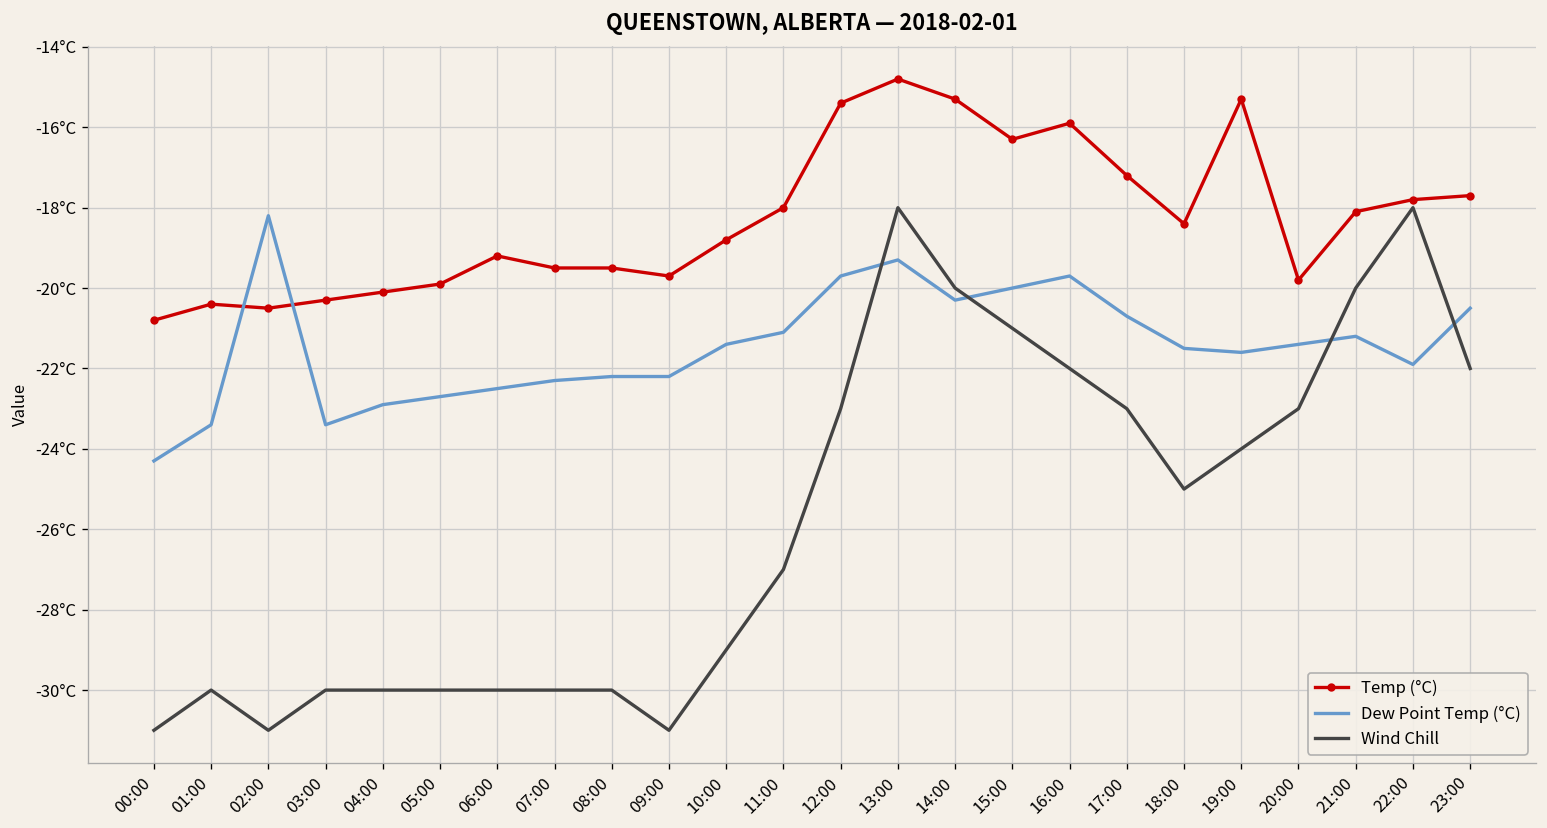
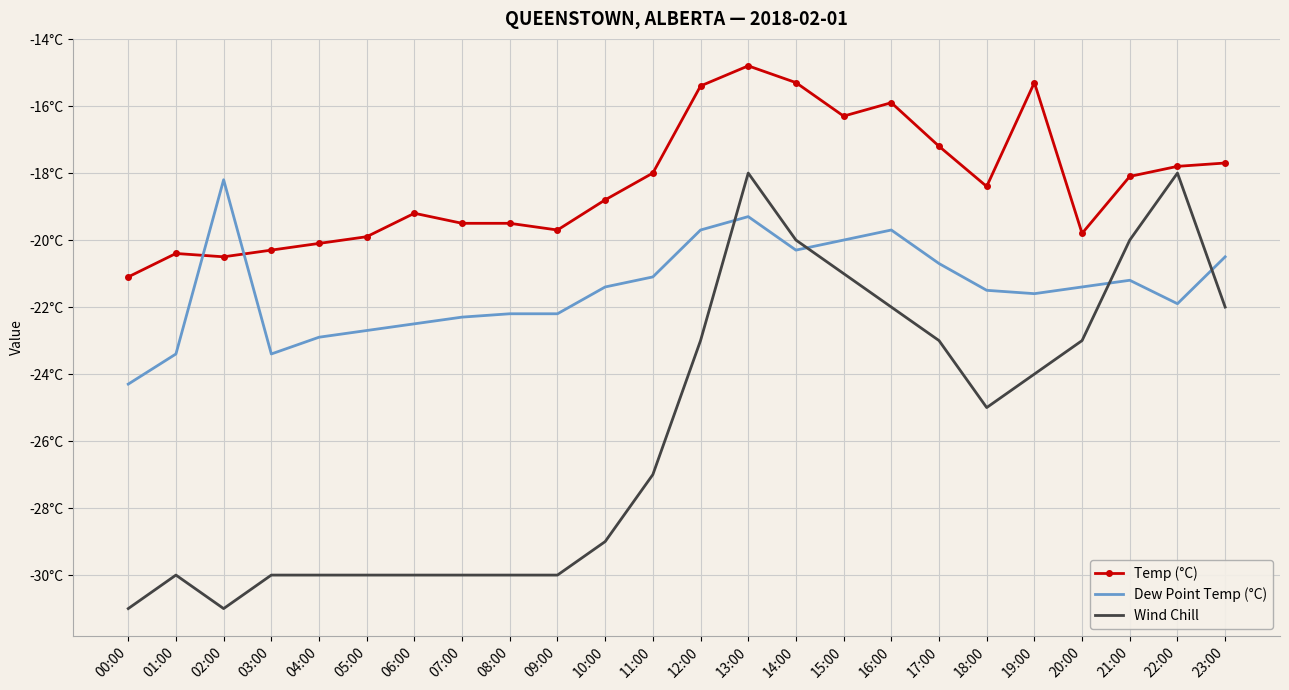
  {
    "Temp (°C)": {
-     "00:00": "-20.8°C",
+     "00:00": "-21.1°C",
      "01:00": "-20.4°C",
      "02:00": "-20.5°C",
      "03:00": "-20.3°C",
      "04:00": "-20.1°C",
      "05:00": "-19.9°C",
      "06:00": "-19.2°C",
      "07:00": "-19.5°C",
      "08:00": "-19.5°C",
      "09:00": "-19.7°C",
      "10:00": "-18.8°C",
      "11:00": "-18.0°C",
      "12:00": "-15.4°C",
      "13:00": "-14.8°C",
      "14:00": "-15.3°C",
      "15:00": "-16.3°C",
      "16:00": "-15.9°C",
      "17:00": "-17.2°C",
      "18:00": "-18.4°C",
      "19:00": "-15.3°C",
      "20:00": "-19.8°C",
      "21:00": "-18.1°C",
      "22:00": "-17.8°C",
      "23:00": "-17.7°C"
    },
    "Dew Point Temp (°C)": {
      "00:00": "-24.3°C",
      "01:00": "-23.4°C",
      "02:00": "-18.2°C",
      "03:00": "-23.4°C",
      "04:00": "-22.9°C",
      "05:00": "-22.7°C",
      "06:00": "-22.5°C",
      "07:00": "-22.3°C",
      "08:00": "-22.2°C",
      "09:00": "-22.2°C",
      "10:00": "-21.4°C",
      "11:00": "-21.1°C",
      "12:00": "-19.7°C",
      "13:00": "-19.3°C",
      "14:00": "-20.3°C",
      "15:00": "-20.0°C",
      "16:00": "-19.7°C",
      "17:00": "-20.7°C",
      "18:00": "-21.5°C",
      "19:00": "-21.6°C",
      "20:00": "-21.4°C",
      "21:00": "-21.2°C",
      "22:00": "-21.9°C",
      "23:00": "-20.5°C"
    },
    "Wind Chill": {
      "00:00": "-31°C",
      "01:00": "-30°C",
      "02:00": "-31°C",
      "03:00": "-30°C",
      "04:00": "-30°C",
      "05:00": "-30°C",
      "06:00": "-30°C",
      "07:00": "-30°C",
      "08:00": "-30°C",
-     "09:00": "-31°C",
+     "09:00": "-30°C",
      "10:00": "-29°C",
      "11:00": "-27°C",
      "12:00": "-23°C",
      "13:00": "-18°C",
      "14:00": "-20°C",
      "15:00": "-21°C",
      "16:00": "-22°C",
      "17:00": "-23°C",
      "18:00": "-25°C",
      "19:00": "-24°C",
      "20:00": "-23°C",
      "21:00": "-20°C",
      "22:00": "-18°C",
      "23:00": "-22°C"
    }
  }
